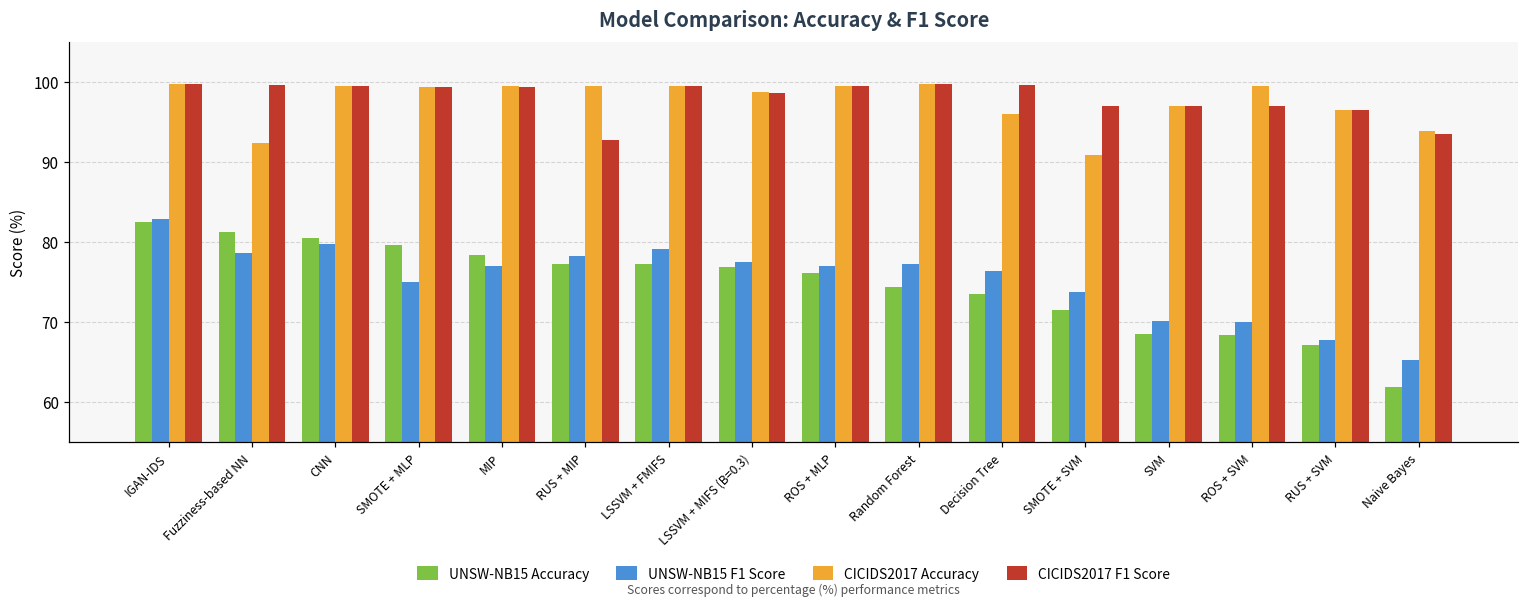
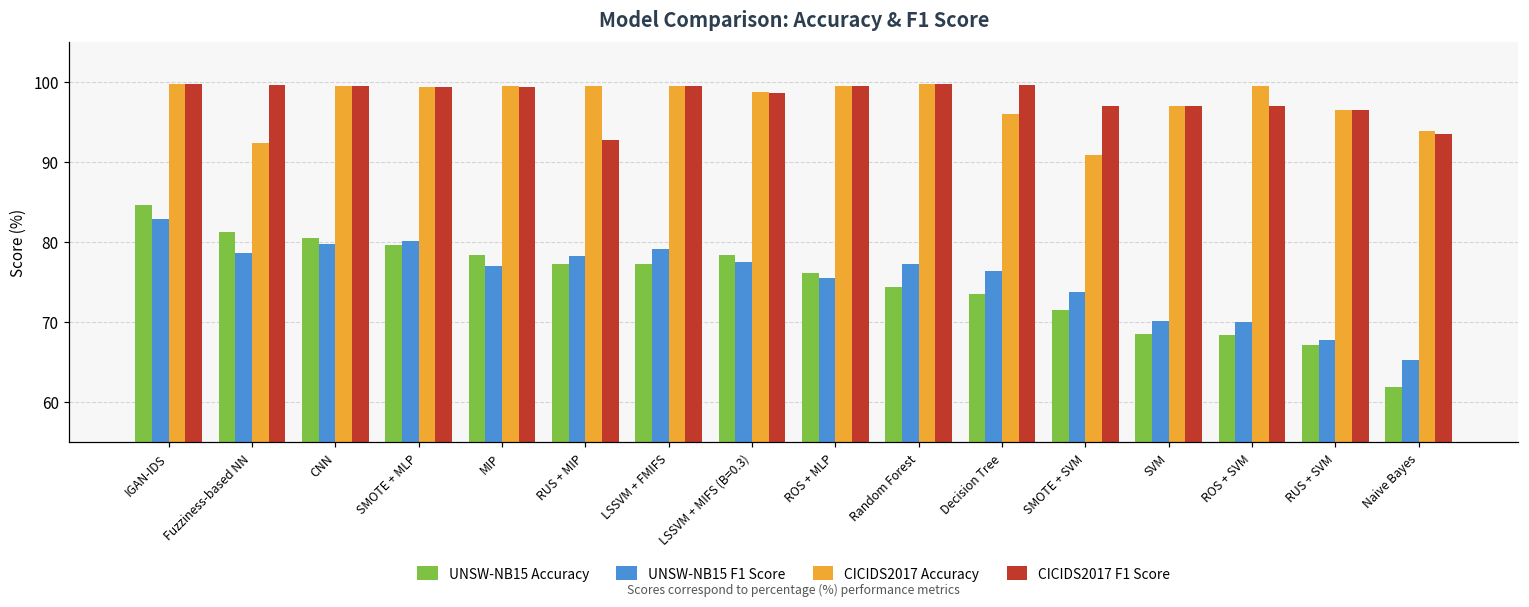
  {
    "UNSW-NB15 Accuracy": {
-     "IGAN-IDS": 83,
+     "IGAN-IDS": 85,
      "Fuzziness-based NN": 81,
      "CNN": 81,
      "SMOTE + MLP": 80,
      "MIP": 78,
      "RUS + MIP": 77,
      "LSSVM + FMIFS": 77,
-     "LSSVM + MIFS (B=0.3)": 77,
+     "LSSVM + MIFS (B=0.3)": 78,
      "ROS + MLP": 76,
      "Random Forest": 74,
      "Decision Tree": 74,
      "SMOTE + SVM": 72,
      "SVM": 68,
      "ROS + SVM": 68,
      "RUS + SVM": 67,
      "Naive Bayes": 62
    },
    "UNSW-NB15 F1 Score": {
      "IGAN-IDS": 83,
      "Fuzziness-based NN": 79,
      "CNN": 80,
-     "SMOTE + MLP": 75,
+     "SMOTE + MLP": 80,
      "MIP": 77,
      "RUS + MIP": 78,
      "LSSVM + FMIFS": 79,
      "LSSVM + MIFS (B=0.3)": 77,
-     "ROS + MLP": 77,
+     "ROS + MLP": 75,
      "Random Forest": 77,
      "Decision Tree": 76,
      "SMOTE + SVM": 74,
      "SVM": 70,
      "ROS + SVM": 70,
      "RUS + SVM": 68,
      "Naive Bayes": 65
    },
    "CICIDS2017 Accuracy": {
      "IGAN-IDS": 100,
      "Fuzziness-based NN": 92,
      "CNN": 99,
      "SMOTE + MLP": 99,
      "MIP": 99,
      "RUS + MIP": 99,
      "LSSVM + FMIFS": 100,
      "LSSVM + MIFS (B=0.3)": 99,
      "ROS + MLP": 100,
      "Random Forest": 100,
      "Decision Tree": 96,
      "SMOTE + SVM": 91,
      "SVM": 97,
      "ROS + SVM": 100,
      "RUS + SVM": 96,
      "Naive Bayes": 94
    },
    "CICIDS2017 F1 Score": {
      "IGAN-IDS": 100,
      "Fuzziness-based NN": 100,
      "CNN": 99,
      "SMOTE + MLP": 99,
      "MIP": 99,
      "RUS + MIP": 93,
      "LSSVM + FMIFS": 99,
      "LSSVM + MIFS (B=0.3)": 99,
      "ROS + MLP": 100,
      "Random Forest": 100,
      "Decision Tree": 100,
      "SMOTE + SVM": 97,
      "SVM": 97,
      "ROS + SVM": 97,
      "RUS + SVM": 97,
      "Naive Bayes": 94
    }
  }
